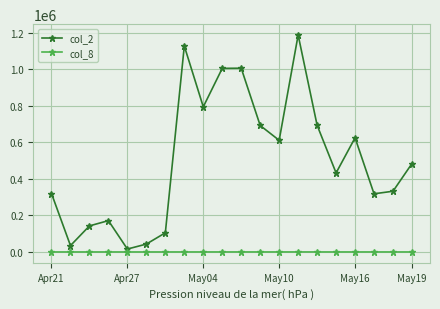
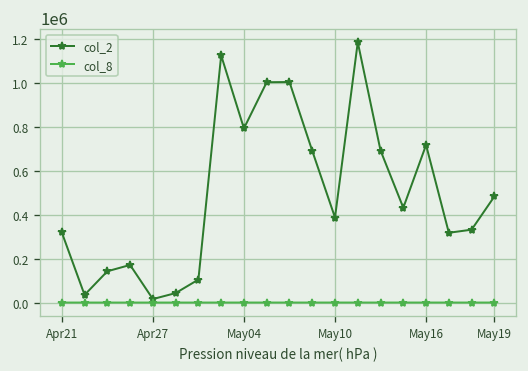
  {
    "col_2": {
      "Apr21": 320000,
      "Apr27": 20000,
      "May04": 790000,
-     "May10": 610000,
-     "May16": 620000,
+     "May10": 390000,
+     "May16": 720000,
      "May19": 480000
    },
    "col_8": {
      "Apr21": 0,
      "Apr27": 0,
      "May04": 0,
      "May10": 0,
      "May16": 0,
      "May19": 0
    }
  }
